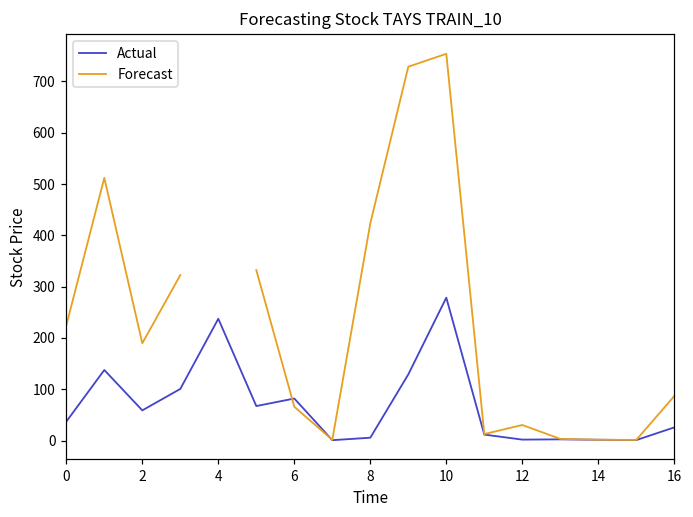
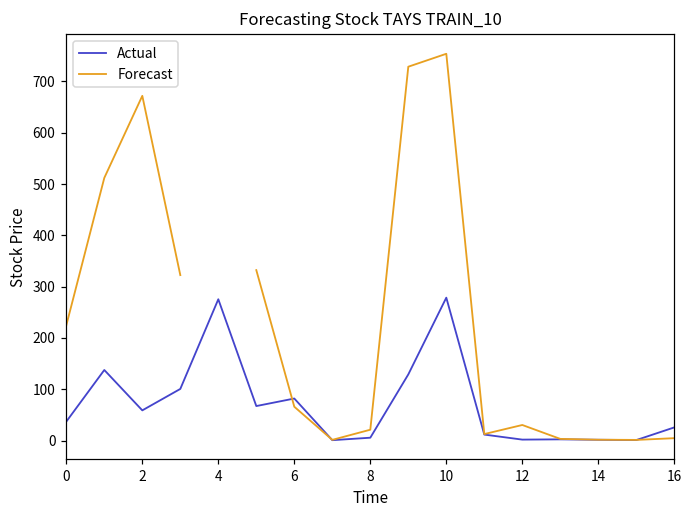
  {
    "Actual": {
      "0": 40,
      "2": 60,
-     "4": 240,
+     "4": 280,
      "6": 80,
      "8": 10,
      "10": 280,
      "12": 0,
      "16": 30
    },
    "Forecast": {
      "0": 220,
-     "2": 190,
+     "2": 670,
      "6": 70,
-     "8": 420,
+     "8": 20,
      "10": 750,
      "12": 30,
-     "16": 90
+     "16": 0
    }
  }
